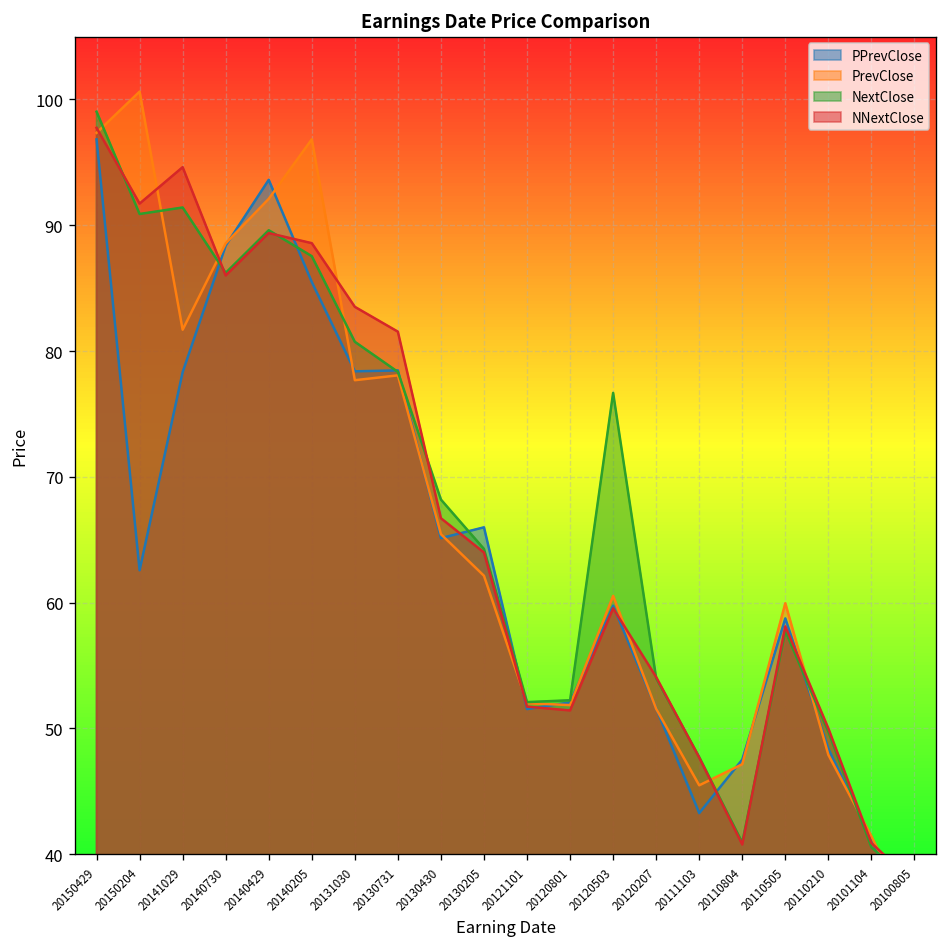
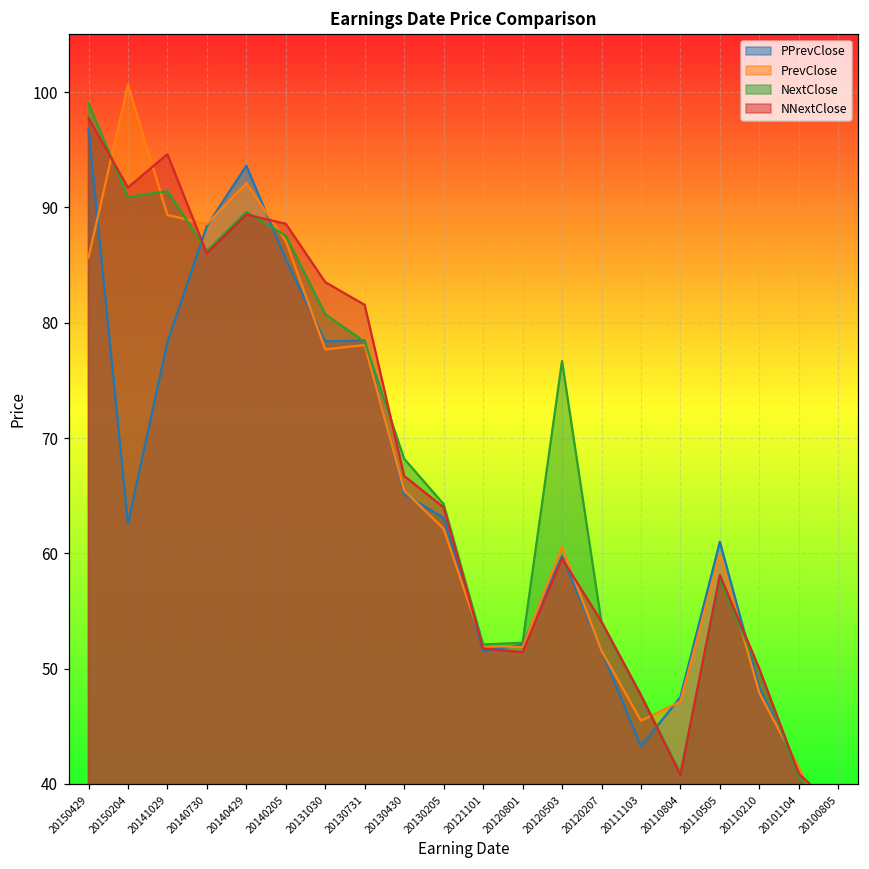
  {
    "PPrevClose": {
      "20150429": 96.8,
      "20150204": 62.6,
      "20141029": 78.3,
      "20140429": 93.6,
      "20140205": 85.5,
      "20131030": 78.4,
      "20130430": 65.1,
-     "20130205": 66.0,
+     "20130205": 63.1,
      "20111103": 43.3,
      "20110804": 47.5,
-     "20110505": 58.7,
+     "20110505": 61.0,
      "20110210": 48.4
    },
    "PrevClose": {
-     "20150429": 97.3,
+     "20150429": 85.6,
      "20150204": 100.6,
-     "20141029": 81.7,
+     "20141029": 89.3,
      "20140429": 92.1,
-     "20140205": 96.8,
+     "20140205": 87.1,
      "20131030": 77.7,
      "20130731": 78.1,
      "20130430": 65.4,
      "20130205": 62.1,
      "20120503": 60.5,
      "20111103": 45.5,
      "20110804": 47.1,
      "20110505": 59.9,
      "20110210": 47.9
    },
    "NextClose": {
      "20150429": 99.0,
      "20150204": 90.9,
      "20141029": 91.4,
      "20140205": 87.5,
      "20131030": 80.7,
      "20130430": 68.2,
      "20130205": 64.3,
      "20120503": 76.7,
      "20110505": 57.7,
      "20110210": 49.7,
      "20101104": 40.5
    },
    "NNextClose": {
      "20150429": 97.7,
      "20150204": 91.7,
      "20141029": 94.6,
      "20140205": 88.6,
      "20131030": 83.5,
      "20130731": 81.5,
      "20130430": 66.7,
      "20130205": 64.0,
      "20120801": 51.4,
      "20110505": 58.1,
      "20110210": 50.0,
      "20101104": 40.9
    }
  }
